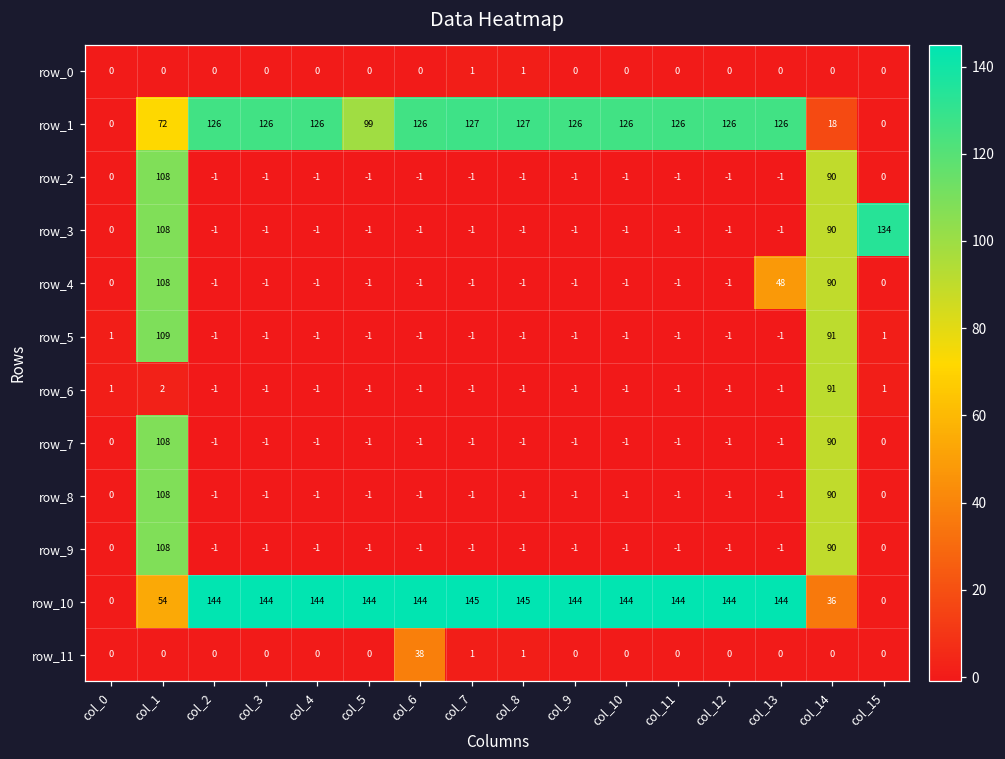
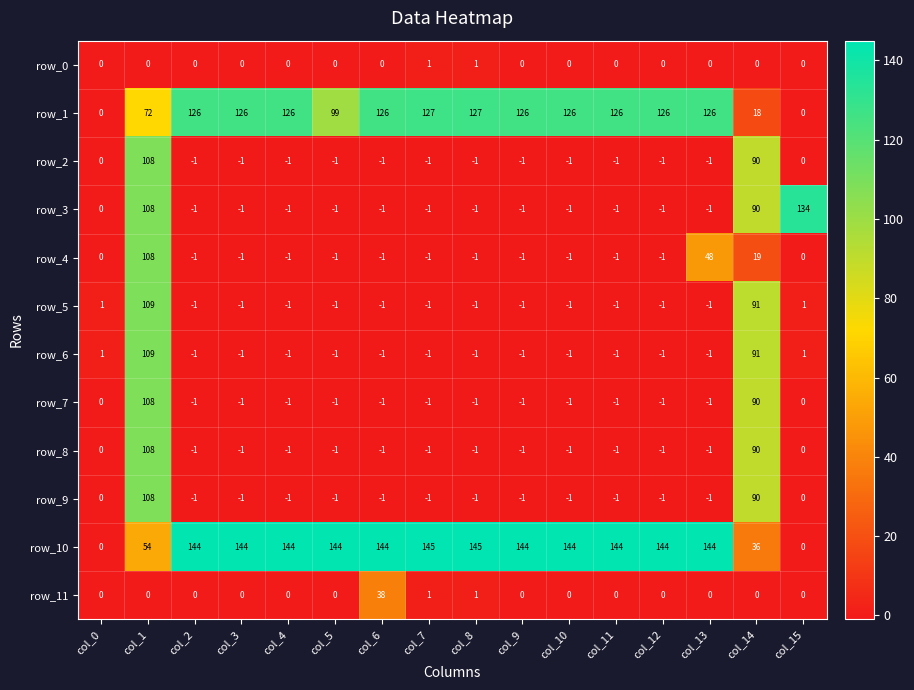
  {
    "row_0": {
      "col_0": 0,
      "col_1": 0,
      "col_2": 0,
      "col_3": 0,
      "col_4": 0,
      "col_5": 0,
      "col_6": 0,
      "col_7": 1,
      "col_8": 1,
      "col_9": 0,
      "col_10": 0,
      "col_11": 0,
      "col_12": 0,
      "col_13": 0,
      "col_14": 0,
      "col_15": 0
    },
    "row_1": {
      "col_0": 0,
      "col_1": 72,
      "col_2": 126,
      "col_3": 126,
      "col_4": 126,
      "col_5": 99,
      "col_6": 126,
      "col_7": 127,
      "col_8": 127,
      "col_9": 126,
      "col_10": 126,
      "col_11": 126,
      "col_12": 126,
      "col_13": 126,
      "col_14": 18,
      "col_15": 0
    },
    "row_2": {
      "col_0": 0,
      "col_1": 108,
      "col_2": -1,
      "col_3": -1,
      "col_4": -1,
      "col_5": -1,
      "col_6": -1,
      "col_7": -1,
      "col_8": -1,
      "col_9": -1,
      "col_10": -1,
      "col_11": -1,
      "col_12": -1,
      "col_13": -1,
      "col_14": 90,
      "col_15": 0
    },
    "row_3": {
      "col_0": 0,
      "col_1": 108,
      "col_2": -1,
      "col_3": -1,
      "col_4": -1,
      "col_5": -1,
      "col_6": -1,
      "col_7": -1,
      "col_8": -1,
      "col_9": -1,
      "col_10": -1,
      "col_11": -1,
      "col_12": -1,
      "col_13": -1,
      "col_14": 90,
      "col_15": 134
    },
    "row_4": {
      "col_0": 0,
      "col_1": 108,
      "col_2": -1,
      "col_3": -1,
      "col_4": -1,
      "col_5": -1,
      "col_6": -1,
      "col_7": -1,
      "col_8": -1,
      "col_9": -1,
      "col_10": -1,
      "col_11": -1,
      "col_12": -1,
      "col_13": 48,
-     "col_14": 90,
+     "col_14": 19,
      "col_15": 0
    },
    "row_5": {
      "col_0": 1,
      "col_1": 109,
      "col_2": -1,
      "col_3": -1,
      "col_4": -1,
      "col_5": -1,
      "col_6": -1,
      "col_7": -1,
      "col_8": -1,
      "col_9": -1,
      "col_10": -1,
      "col_11": -1,
      "col_12": -1,
      "col_13": -1,
      "col_14": 91,
      "col_15": 1
    },
    "row_6": {
      "col_0": 1,
-     "col_1": 2,
+     "col_1": 109,
      "col_2": -1,
      "col_3": -1,
      "col_4": -1,
      "col_5": -1,
      "col_6": -1,
      "col_7": -1,
      "col_8": -1,
      "col_9": -1,
      "col_10": -1,
      "col_11": -1,
      "col_12": -1,
      "col_13": -1,
      "col_14": 91,
      "col_15": 1
    },
    "row_7": {
      "col_0": 0,
      "col_1": 108,
      "col_2": -1,
      "col_3": -1,
      "col_4": -1,
      "col_5": -1,
      "col_6": -1,
      "col_7": -1,
      "col_8": -1,
      "col_9": -1,
      "col_10": -1,
      "col_11": -1,
      "col_12": -1,
      "col_13": -1,
      "col_14": 90,
      "col_15": 0
    },
    "row_8": {
      "col_0": 0,
      "col_1": 108,
      "col_2": -1,
      "col_3": -1,
      "col_4": -1,
      "col_5": -1,
      "col_6": -1,
      "col_7": -1,
      "col_8": -1,
      "col_9": -1,
      "col_10": -1,
      "col_11": -1,
      "col_12": -1,
      "col_13": -1,
      "col_14": 90,
      "col_15": 0
    },
    "row_9": {
      "col_0": 0,
      "col_1": 108,
      "col_2": -1,
      "col_3": -1,
      "col_4": -1,
      "col_5": -1,
      "col_6": -1,
      "col_7": -1,
      "col_8": -1,
      "col_9": -1,
      "col_10": -1,
      "col_11": -1,
      "col_12": -1,
      "col_13": -1,
      "col_14": 90,
      "col_15": 0
    },
    "row_10": {
      "col_0": 0,
      "col_1": 54,
      "col_2": 144,
      "col_3": 144,
      "col_4": 144,
      "col_5": 144,
      "col_6": 144,
      "col_7": 145,
      "col_8": 145,
      "col_9": 144,
      "col_10": 144,
      "col_11": 144,
      "col_12": 144,
      "col_13": 144,
      "col_14": 36,
      "col_15": 0
    },
    "row_11": {
      "col_0": 0,
      "col_1": 0,
      "col_2": 0,
      "col_3": 0,
      "col_4": 0,
      "col_5": 0,
      "col_6": 38,
      "col_7": 1,
      "col_8": 1,
      "col_9": 0,
      "col_10": 0,
      "col_11": 0,
      "col_12": 0,
      "col_13": 0,
      "col_14": 0,
      "col_15": 0
    }
  }
